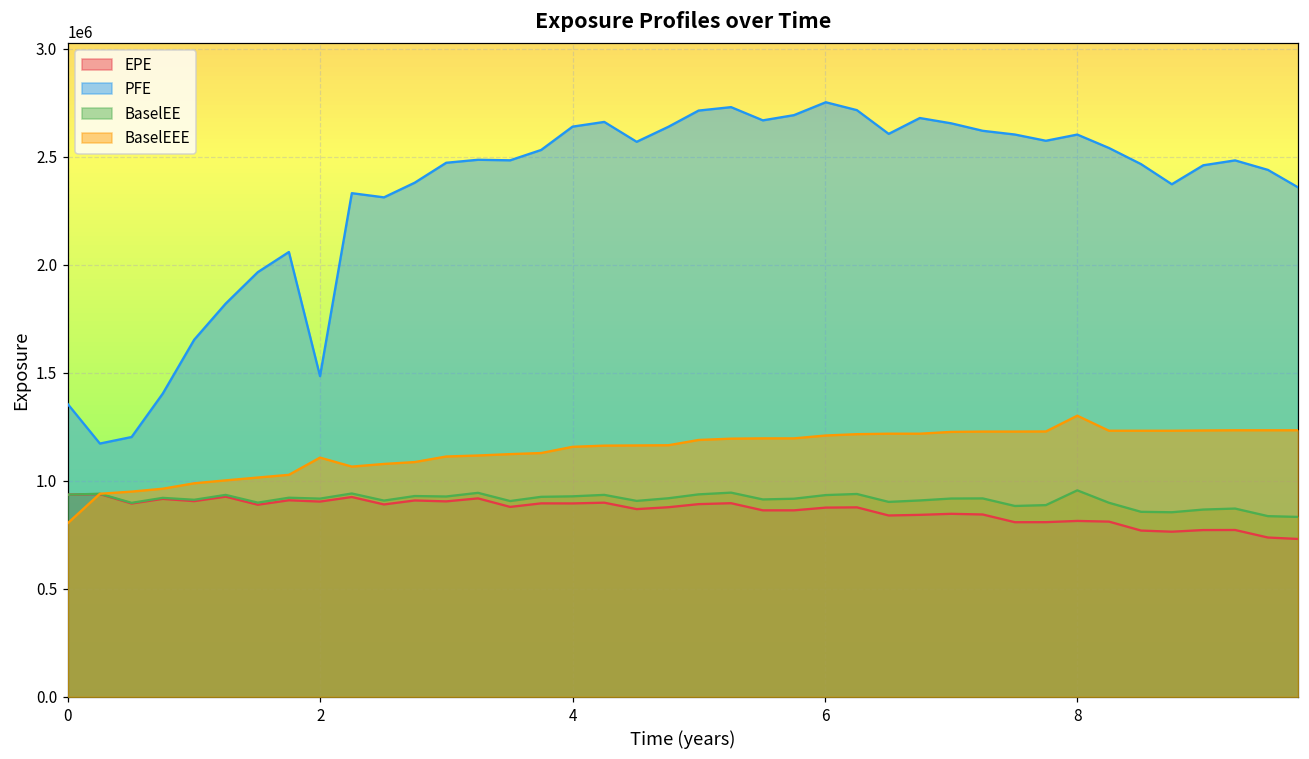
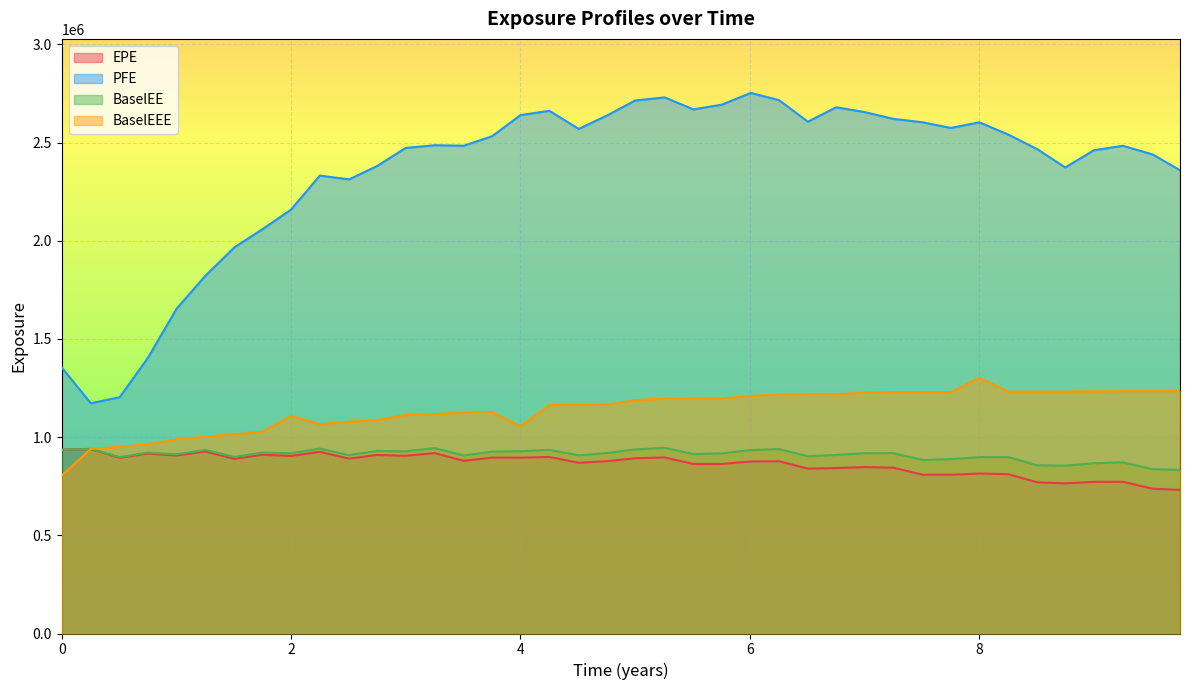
  {
    "EPE": {
      "2": 900000,
      "4": 900000,
      "8": 810000
    },
    "PFE": {
      "0": 1360000,
-     "2": 1480000,
+     "2": 2160000,
      "4": 2640000,
      "8": 2600000
    },
    "BaselEE": {
      "2": 920000,
      "4": 930000,
-     "8": 960000
+     "8": 900000
    },
    "BaselEEE": {
      "0": 800000,
      "2": 1110000,
-     "4": 1160000,
+     "4": 1050000,
      "8": 1300000
    }
  }
